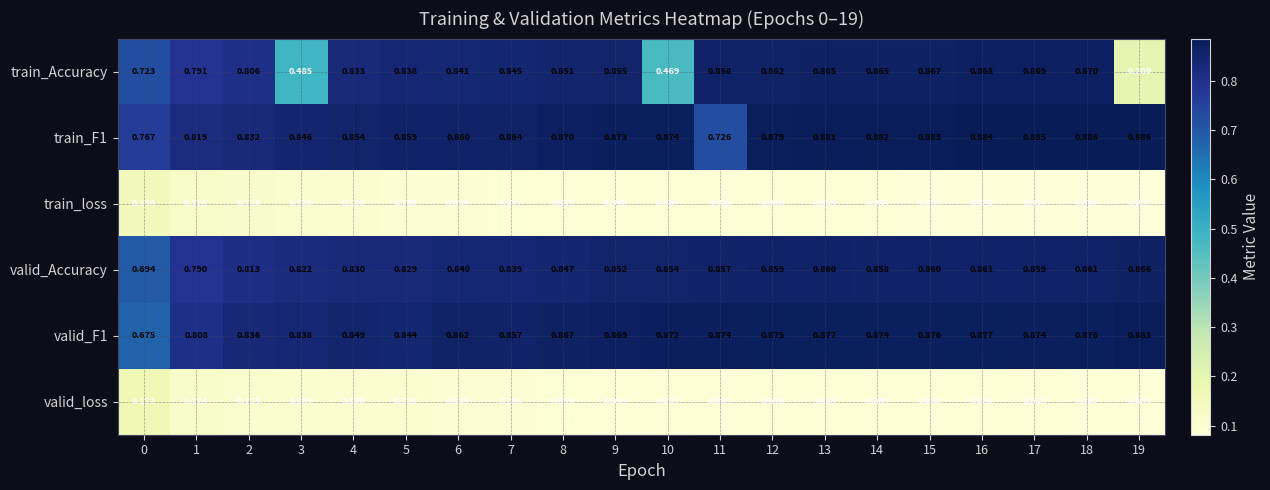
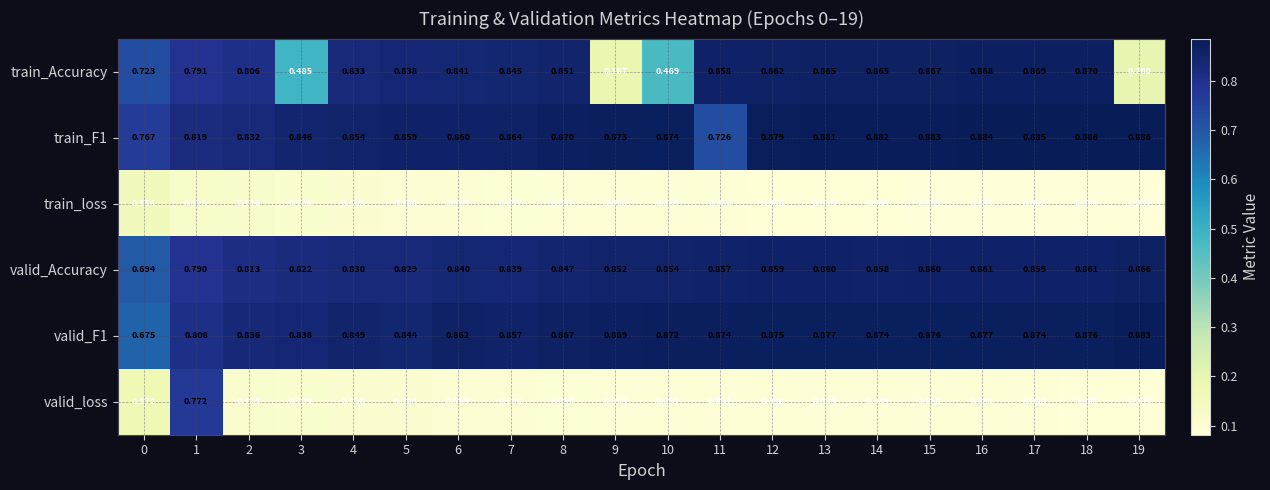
  {
    "train_Accuracy": {
      "0": 0.723,
      "1": 0.791,
      "2": 0.806,
      "3": 0.485,
      "4": 0.833,
      "5": 0.838,
      "6": 0.841,
      "7": 0.845,
      "8": 0.851,
-     "9": 0.855,
+     "9": 0.187,
      "10": 0.469,
      "11": 0.858,
      "12": 0.862,
      "13": 0.865,
      "14": 0.865,
      "15": 0.867,
      "16": 0.868,
      "17": 0.869,
      "18": 0.870,
      "19": 0.200
    },
    "train_F1": {
      "0": 0.767,
      "1": 0.819,
      "2": 0.832,
      "3": 0.846,
      "4": 0.854,
      "5": 0.859,
      "6": 0.860,
      "7": 0.864,
      "8": 0.870,
      "9": 0.873,
      "10": 0.874,
      "11": 0.726,
      "12": 0.879,
      "13": 0.881,
      "14": 0.882,
      "15": 0.883,
      "16": 0.884,
      "17": 0.885,
      "18": 0.886,
      "19": 0.886
    },
    "train_loss": {
      "0": 0.154,
      "1": 0.125,
      "2": 0.116,
      "3": 0.108
    },
    "valid_Accuracy": {
      "0": 0.694,
      "1": 0.790,
      "2": 0.813,
      "3": 0.822,
      "4": 0.830,
      "5": 0.829,
      "6": 0.840,
      "7": 0.839,
      "8": 0.847,
      "9": 0.852,
      "10": 0.854,
      "11": 0.857,
      "12": 0.859,
      "13": 0.860,
      "14": 0.858,
      "15": 0.860,
      "16": 0.861,
      "17": 0.859,
      "18": 0.861,
      "19": 0.866
    },
    "valid_F1": {
      "0": 0.675,
      "1": 0.808,
      "2": 0.836,
      "3": 0.838,
      "4": 0.849,
      "5": 0.844,
      "6": 0.862,
      "7": 0.857,
      "8": 0.867,
      "9": 0.869,
      "10": 0.872,
      "11": 0.874,
      "12": 0.875,
      "13": 0.877,
      "14": 0.874,
      "15": 0.876,
      "16": 0.877,
      "17": 0.874,
      "18": 0.876,
      "19": 0.883
    },
    "valid_loss": {
      "0": 0.172,
-     "1": 0.124,
+     "1": 0.772,
      "2": 0.113,
      "3": 0.109
    }
  }
